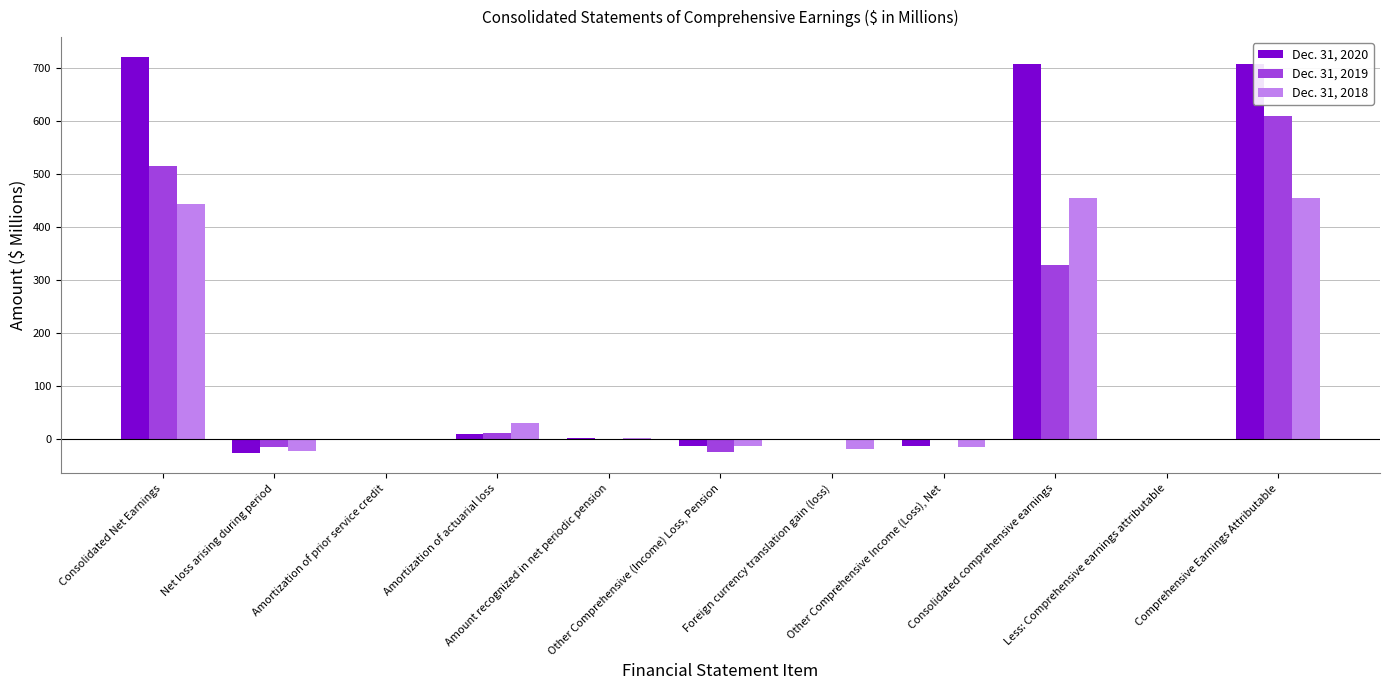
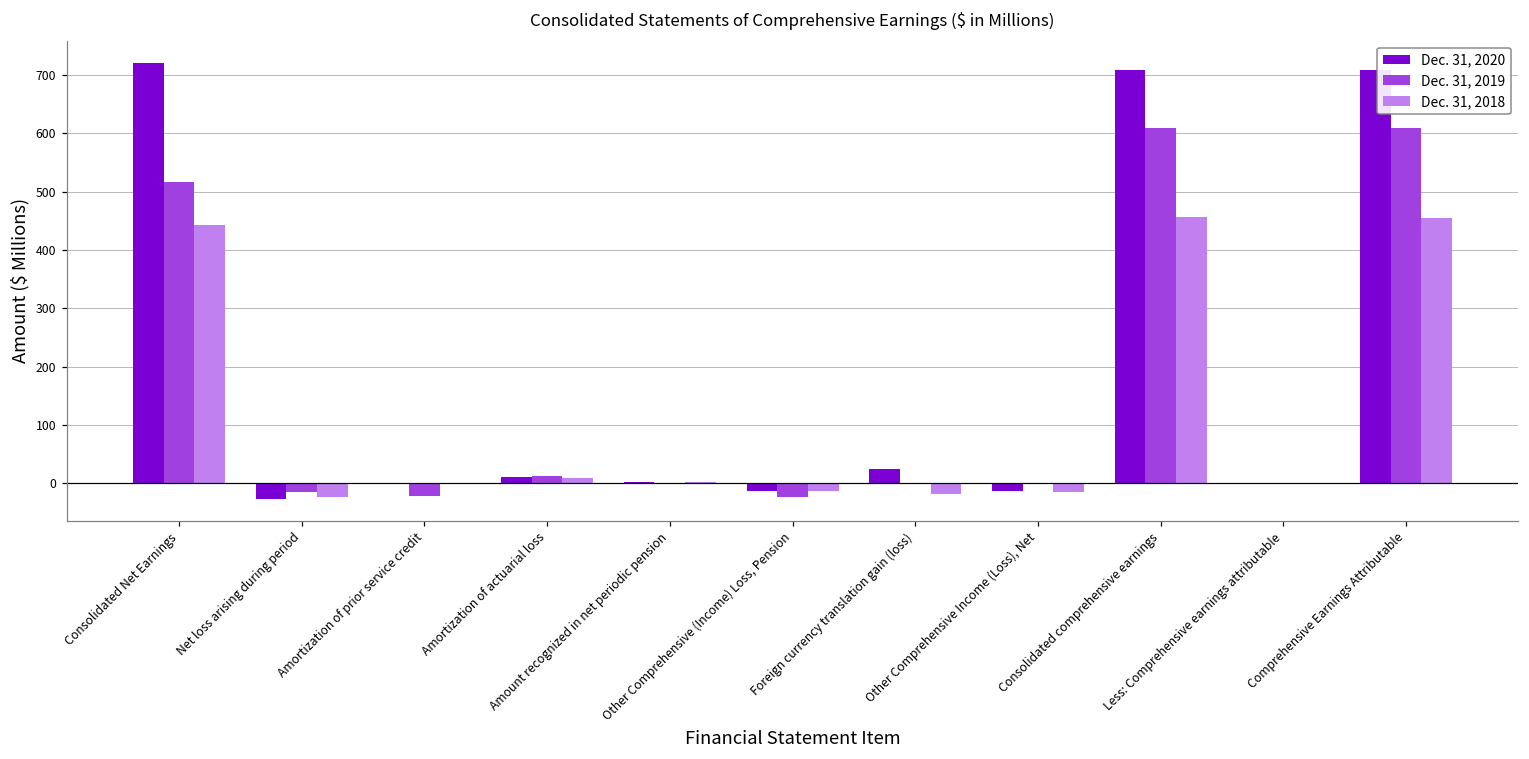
  {
    "Dec. 31, 2020": {
      "Consolidated Net Earnings": 720,
      "Net loss arising during period": -30,
      "Amortization of actuarial loss": 10,
      "Other Comprehensive (Income) Loss, Pension": -10,
-     "Foreign currency translation gain (loss)": 0,
+     "Foreign currency translation gain (loss)": 30,
      "Other Comprehensive Income (Loss), Net": -10,
      "Consolidated comprehensive earnings": 710,
      "Comprehensive Earnings Attributable": 710
    },
    "Dec. 31, 2019": {
      "Consolidated Net Earnings": 520,
      "Net loss arising during period": -10,
-     "Amortization of prior service credit": 0,
+     "Amortization of prior service credit": -20,
      "Amortization of actuarial loss": 10,
      "Amount recognized in net periodic pension": 0,
      "Other Comprehensive (Income) Loss, Pension": -20,
-     "Consolidated comprehensive earnings": 330,
+     "Consolidated comprehensive earnings": 610,
      "Comprehensive Earnings Attributable": 610
    },
    "Dec. 31, 2018": {
      "Consolidated Net Earnings": 440,
      "Net loss arising during period": -20,
-     "Amortization of actuarial loss": 30,
+     "Amortization of actuarial loss": 10,
      "Other Comprehensive (Income) Loss, Pension": -10,
      "Foreign currency translation gain (loss)": -20,
      "Other Comprehensive Income (Loss), Net": -10,
      "Consolidated comprehensive earnings": 460,
      "Comprehensive Earnings Attributable": 460
    }
  }
